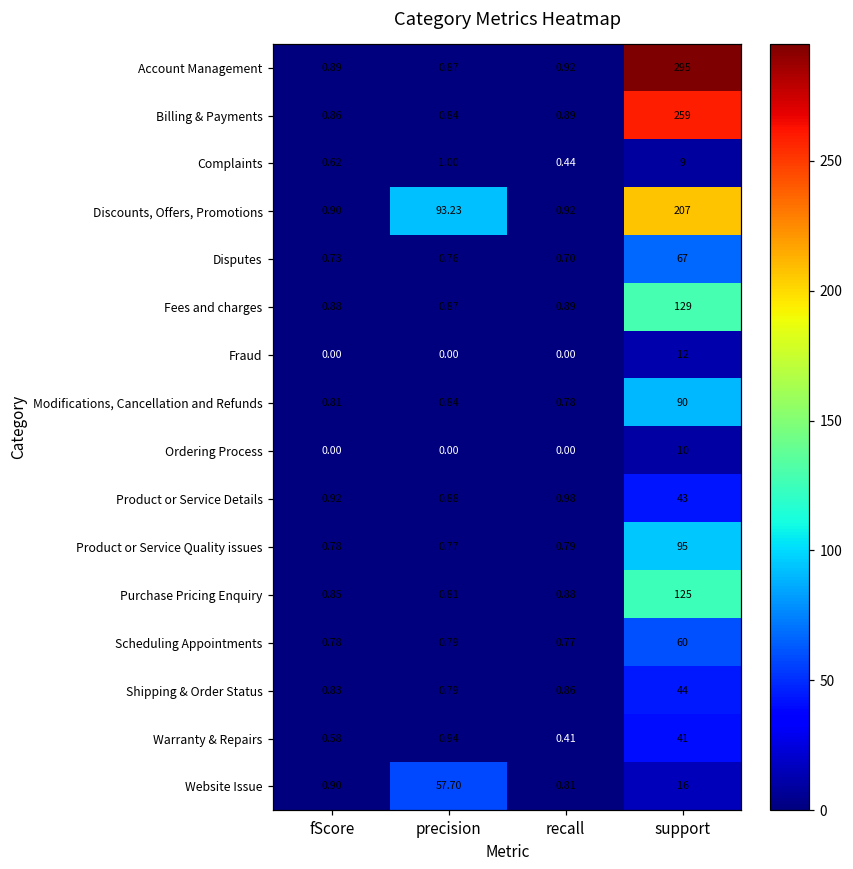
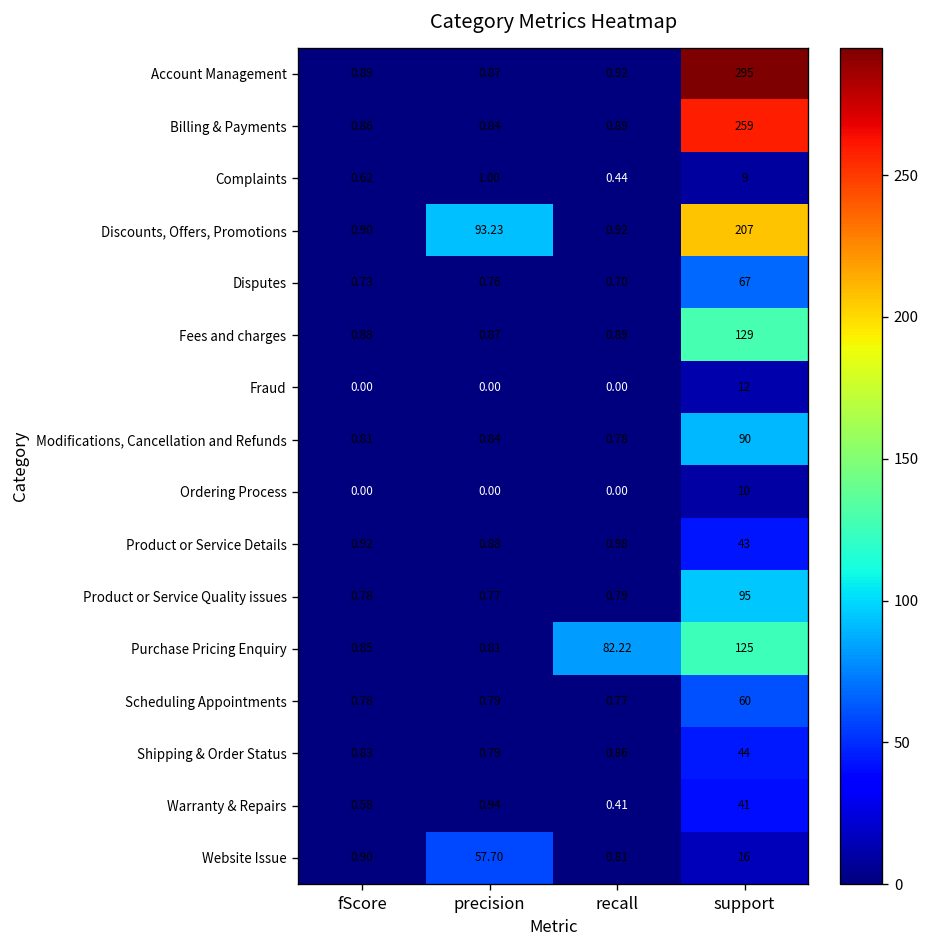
  {
    "Account Management": {
      "fScore": 0.89,
      "precision": 0.87,
      "recall": 0.92,
      "support": 295
    },
    "Billing & Payments": {
      "fScore": 0.86,
      "precision": 0.84,
      "recall": 0.89,
      "support": 259
    },
    "Complaints": {
      "fScore": 0.62,
      "precision": 1.00,
      "recall": 0.44,
      "support": 9
    },
    "Discounts, Offers, Promotions": {
      "fScore": 0.90,
      "precision": 93.23,
      "recall": 0.92,
      "support": 207
    },
    "Disputes": {
      "fScore": 0.73,
      "precision": 0.76,
      "recall": 0.70,
      "support": 67
    },
    "Fees and charges": {
      "fScore": 0.88,
      "precision": 0.87,
      "recall": 0.89,
      "support": 129
    },
    "Fraud": {
      "fScore": 0.00,
      "precision": 0.00,
      "recall": 0.00,
      "support": 12
    },
    "Modifications, Cancellation and Refunds": {
      "fScore": 0.81,
      "precision": 0.84,
      "recall": 0.78,
      "support": 90
    },
    "Ordering Process": {
      "fScore": 0.00,
      "precision": 0.00,
      "recall": 0.00,
      "support": 10
    },
    "Product or Service Details": {
      "fScore": 0.92,
      "precision": 0.88,
      "recall": 0.98,
      "support": 43
    },
    "Product or Service Quality issues": {
      "fScore": 0.78,
      "precision": 0.77,
      "recall": 0.79,
      "support": 95
    },
    "Purchase Pricing Enquiry": {
      "fScore": 0.85,
      "precision": 0.81,
-     "recall": 0.88,
+     "recall": 82.22,
      "support": 125
    },
    "Scheduling Appointments": {
      "fScore": 0.78,
      "precision": 0.79,
      "recall": 0.77,
      "support": 60
    },
    "Shipping & Order Status": {
      "fScore": 0.83,
      "precision": 0.79,
      "recall": 0.86,
      "support": 44
    },
    "Warranty & Repairs": {
      "fScore": 0.58,
      "precision": 0.94,
      "recall": 0.41,
      "support": 41
    },
    "Website Issue": {
      "fScore": 0.90,
      "precision": 57.70,
      "recall": 0.81,
      "support": 16
    }
  }
